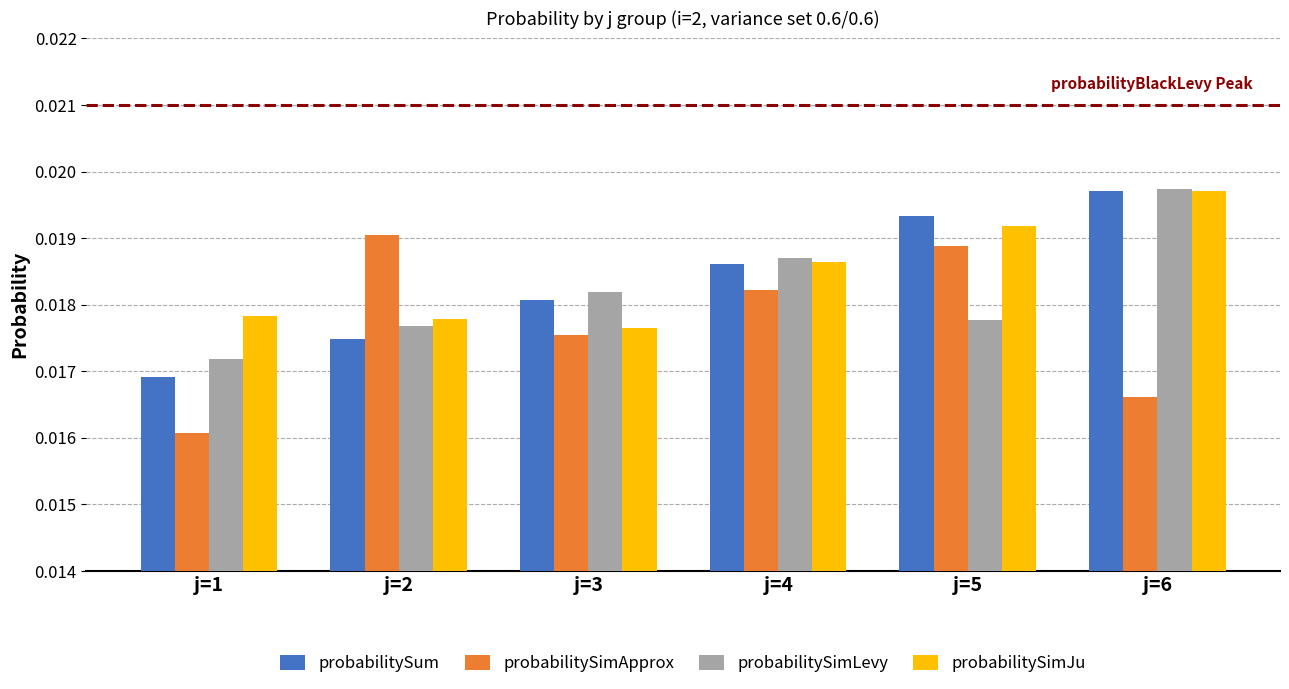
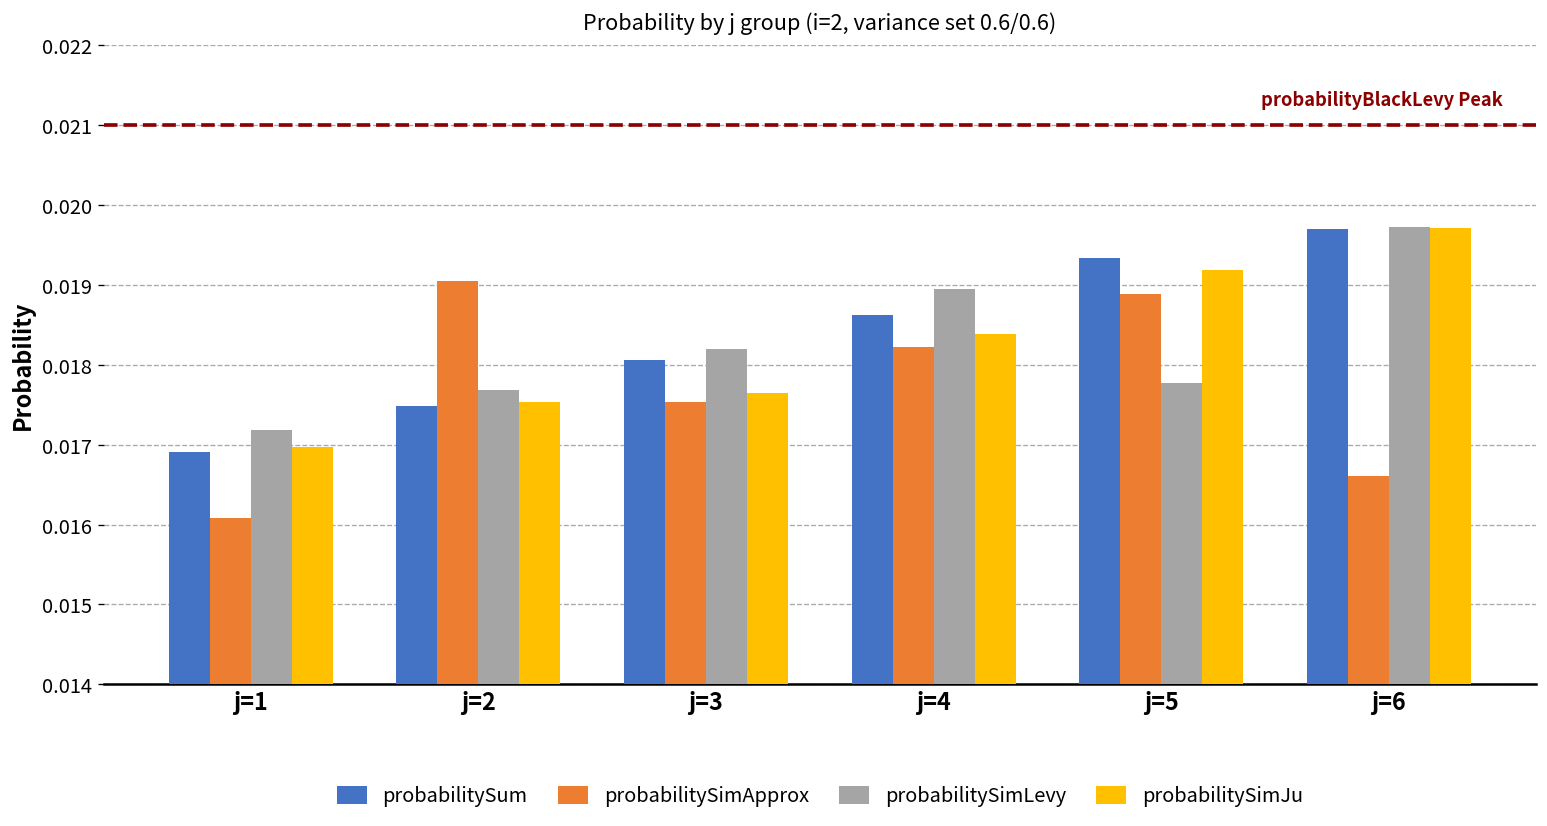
  {
    "probabilitySum": {
      "j=1": 0.0169,
      "j=2": 0.0175,
      "j=3": 0.0181,
      "j=4": 0.0186,
      "j=5": 0.0193,
      "j=6": 0.0197
    },
    "probabilitySimApprox": {
      "j=1": 0.0161,
      "j=2": 0.0191,
      "j=3": 0.0175,
      "j=4": 0.0182,
      "j=5": 0.0189,
      "j=6": 0.0166
    },
    "probabilitySimLevy": {
      "j=1": 0.0172,
      "j=2": 0.0177,
      "j=3": 0.0182,
-     "j=4": 0.0187,
+     "j=4": 0.0190,
      "j=5": 0.0178,
      "j=6": 0.0197
    },
    "probabilitySimJu": {
-     "j=1": 0.0178,
-     "j=2": 0.0178,
+     "j=1": 0.0170,
+     "j=2": 0.0175,
      "j=3": 0.0176,
-     "j=4": 0.0186,
+     "j=4": 0.0184,
      "j=5": 0.0192,
      "j=6": 0.0197
    }
  }
